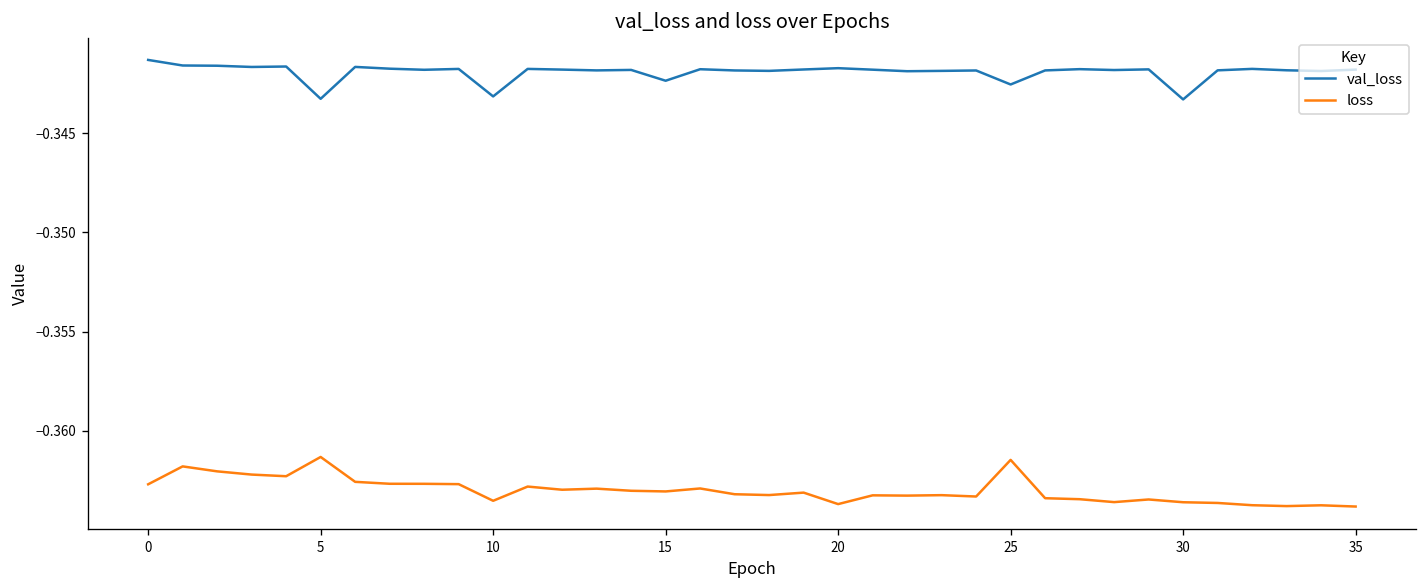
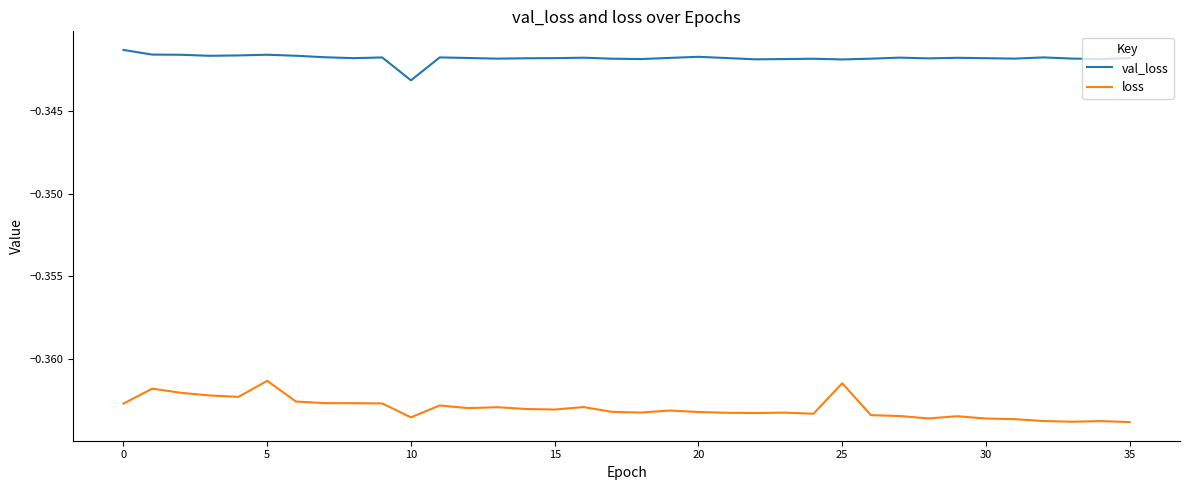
  {
    "val_loss": {
      "0": -0.3413,
-     "5": -0.3433,
+     "5": -0.3416,
      "10": -0.3431,
-     "15": -0.3424,
+     "15": -0.3418,
      "20": -0.3417,
-     "25": -0.3425,
-     "30": -0.3433
+     "25": -0.3419,
+     "30": -0.3418
    },
    "loss": {
      "0": -0.3627,
      "5": -0.3613,
      "10": -0.3635,
      "15": -0.3631,
-     "20": -0.3637,
+     "20": -0.3632,
      "25": -0.3615,
      "30": -0.3636,
      "35": -0.3638
    }
  }
